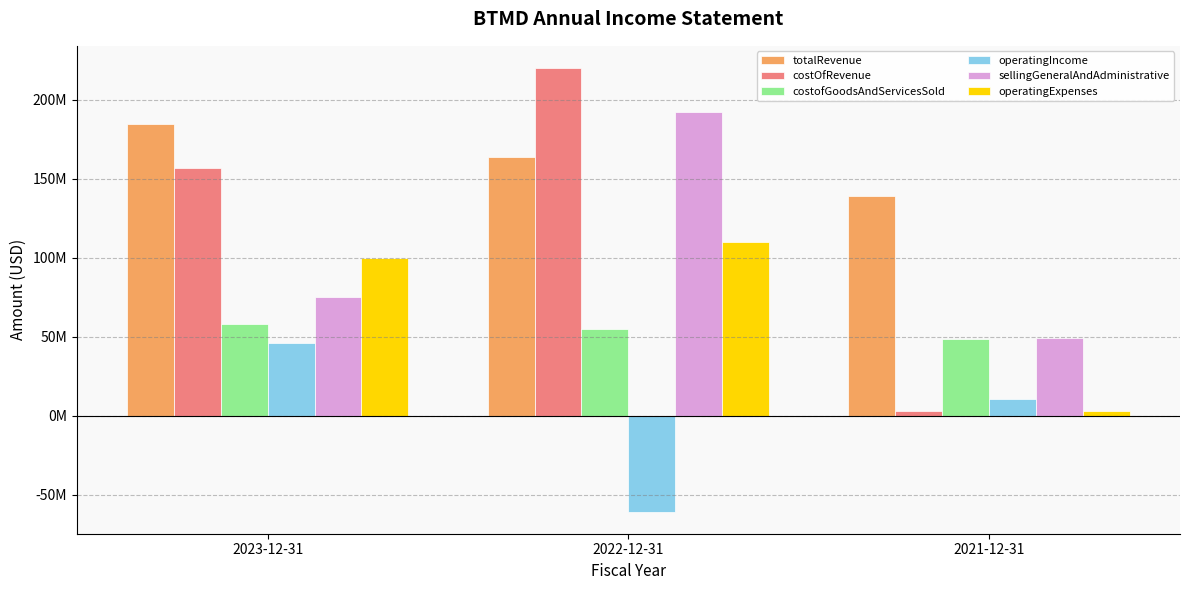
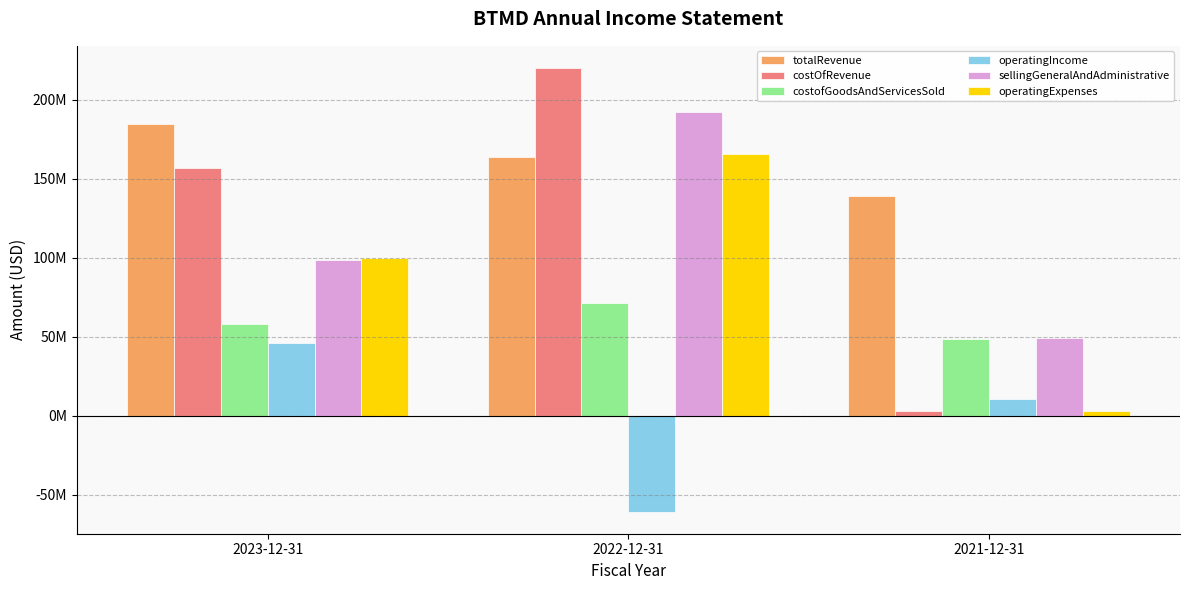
  {
    "costofGoodsAndServicesSold": {
      "2023-12-31": 58000000,
-     "2022-12-31": 55000000,
+     "2022-12-31": 72000000,
      "2021-12-31": 49000000
    },
    "operatingIncome": {
      "2023-12-31": 46000000,
      "2022-12-31": -61000000,
      "2021-12-31": 11000000
    },
    "sellingGeneralAndAdministrative": {
-     "2023-12-31": 75000000,
+     "2023-12-31": 99000000,
      "2022-12-31": 192000000,
      "2021-12-31": 49000000
    },
    "operatingExpenses": {
      "2023-12-31": 99000000,
-     "2022-12-31": 110000000,
+     "2022-12-31": 165000000,
      "2021-12-31": 3000000
    }
  }
